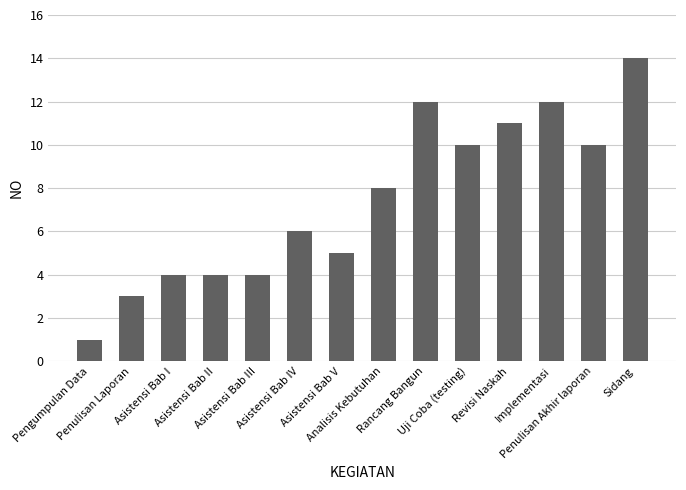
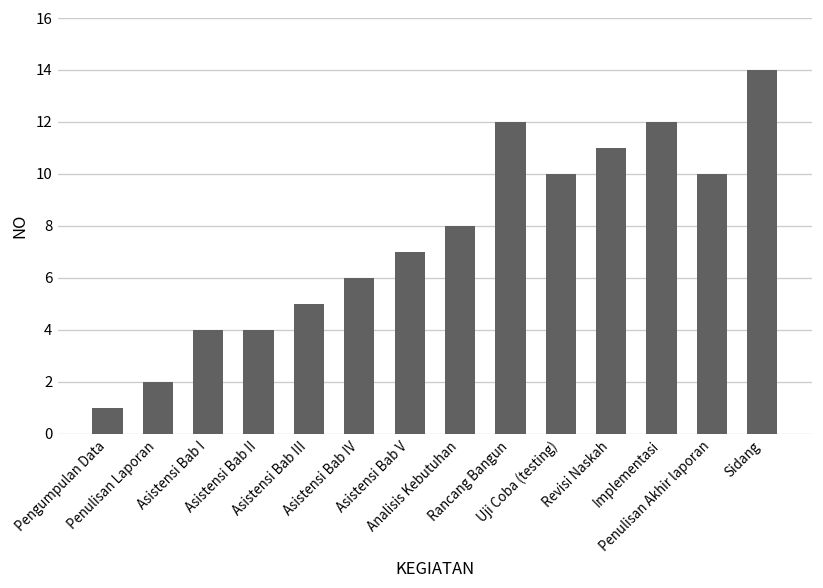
  {
    "Pengumpulan Data": 1,
-   "Penulisan Laporan": 3,
+   "Penulisan Laporan": 2,
    "Asistensi Bab I": 4,
    "Asistensi Bab II": 4,
-   "Asistensi Bab III": 4,
+   "Asistensi Bab III": 5,
    "Asistensi Bab IV": 6,
-   "Asistensi Bab V": 5,
+   "Asistensi Bab V": 7,
    "Analisis Kebutuhan": 8,
    "Rancang Bangun": 12,
    "Uji Coba (testing)": 10,
    "Revisi Naskah": 11,
    "Implementasi": 12,
    "Penulisan Akhir laporan": 10,
    "Sidang": 14
  }
